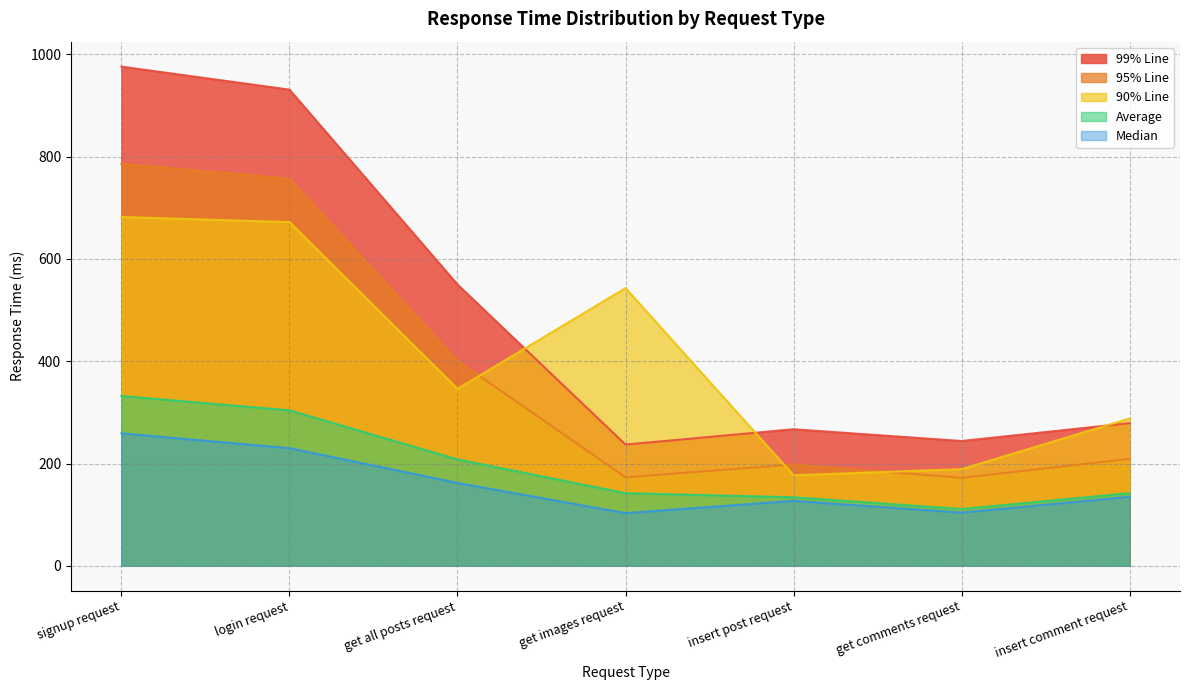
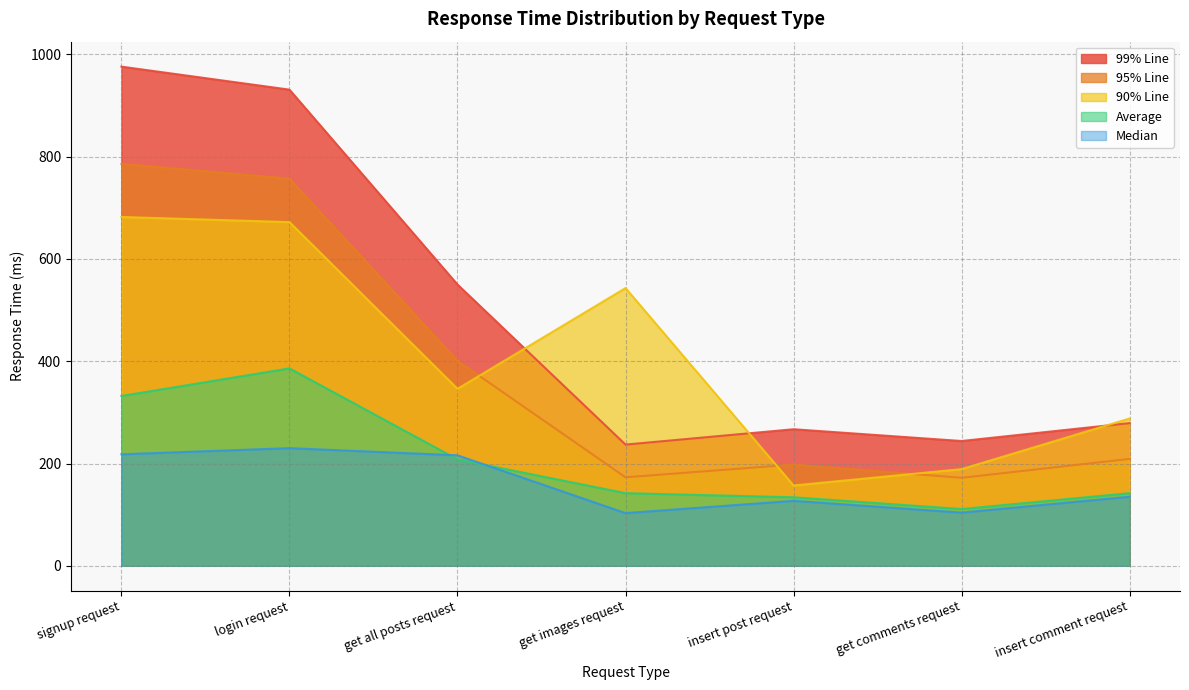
  {
    "90% Line": {
      "signup request": 680,
      "login request": 670,
      "get all posts request": 350,
      "get images request": 540,
-     "insert post request": 180,
+     "insert post request": 160,
      "get comments request": 190,
      "insert comment request": 290
    },
    "Average": {
      "signup request": 330,
-     "login request": 300,
+     "login request": 390,
      "get all posts request": 210,
      "get images request": 140,
      "insert post request": 130,
      "get comments request": 110,
      "insert comment request": 140
    },
    "Median": {
-     "signup request": 260,
+     "signup request": 220,
      "login request": 230,
-     "get all posts request": 160,
+     "get all posts request": 220,
      "get images request": 100,
      "insert post request": 130,
      "get comments request": 100,
      "insert comment request": 140
    }
  }
